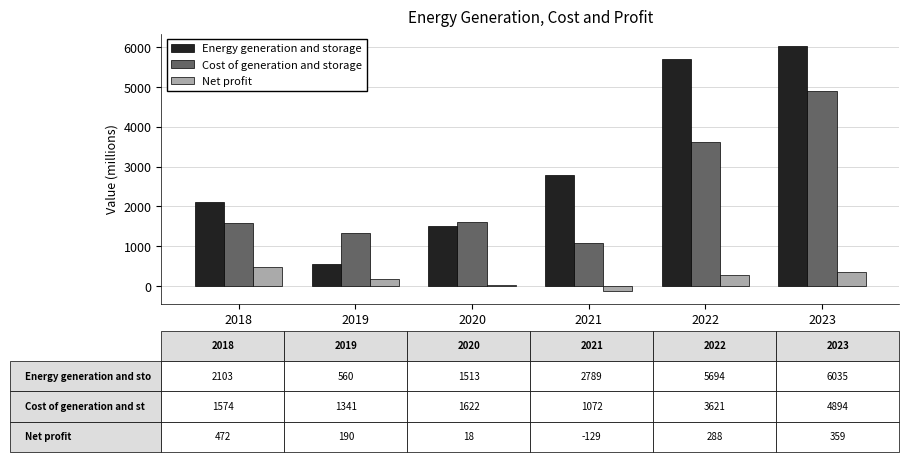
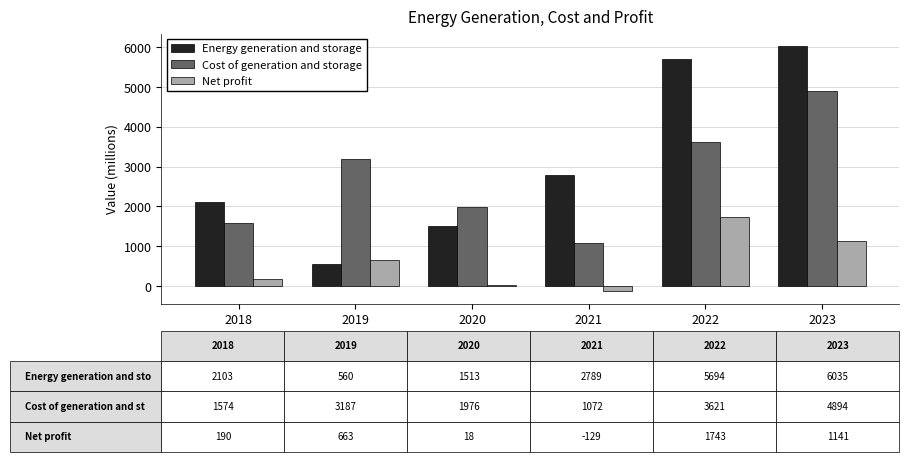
  {
    "Energy generation and storage": {
      "2018": 2100,
      "2019": 600,
      "2020": 1500,
      "2021": 2800,
      "2022": 5700,
      "2023": 6000
    },
    "Cost of generation and storage": {
-     "2019": 1341,
-     "2020": 1622
+     "2019": 3187,
+     "2020": 1976
    },
    "Net profit": {
-     "2018": 472,
-     "2019": 190,
-     "2022": 288,
-     "2023": 359
+     "2018": 190,
+     "2019": 663,
+     "2022": 1743,
+     "2023": 1141
    }
  }
